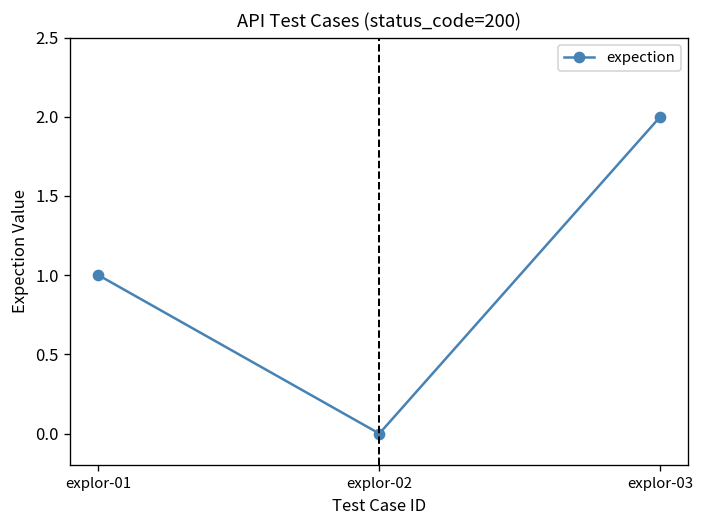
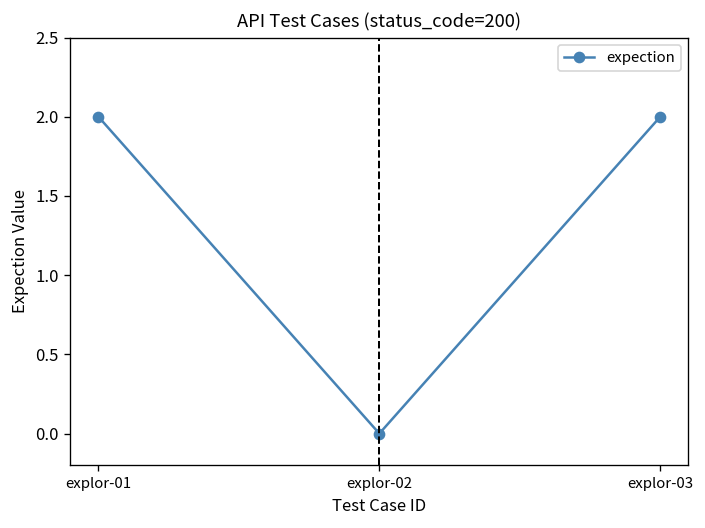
  {
-   "explor-01": 1,
+   "explor-01": 2,
    "explor-02": 0,
    "explor-03": 2
  }
